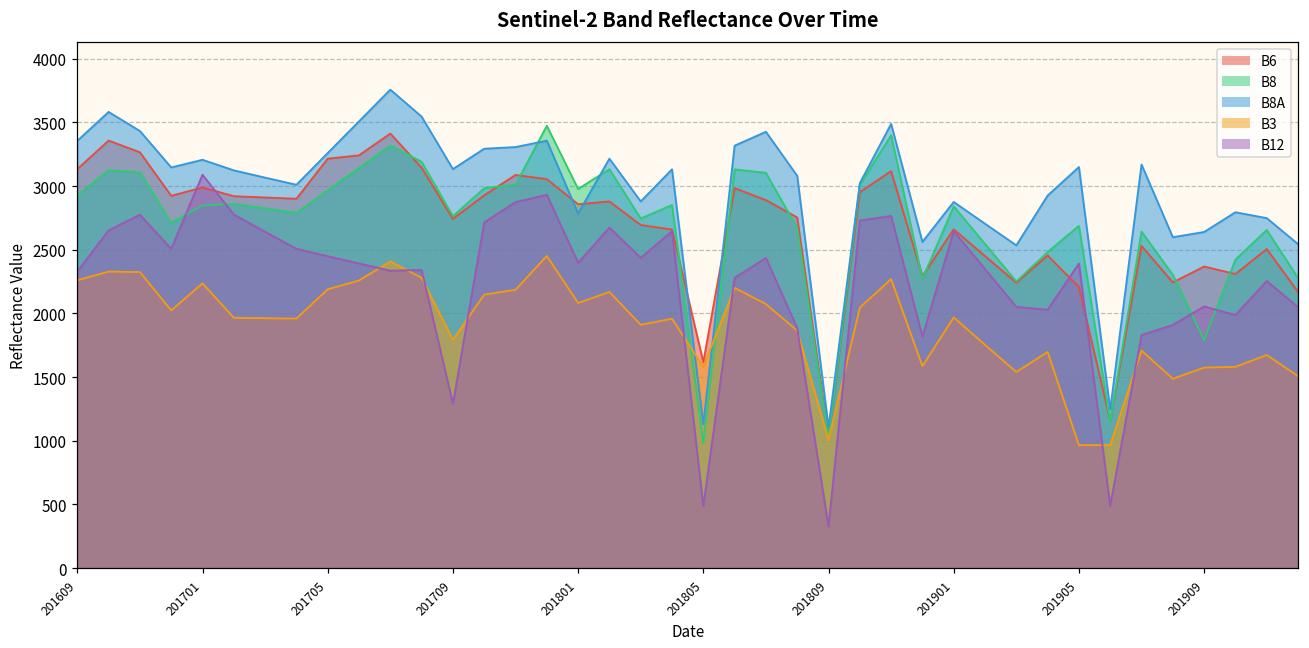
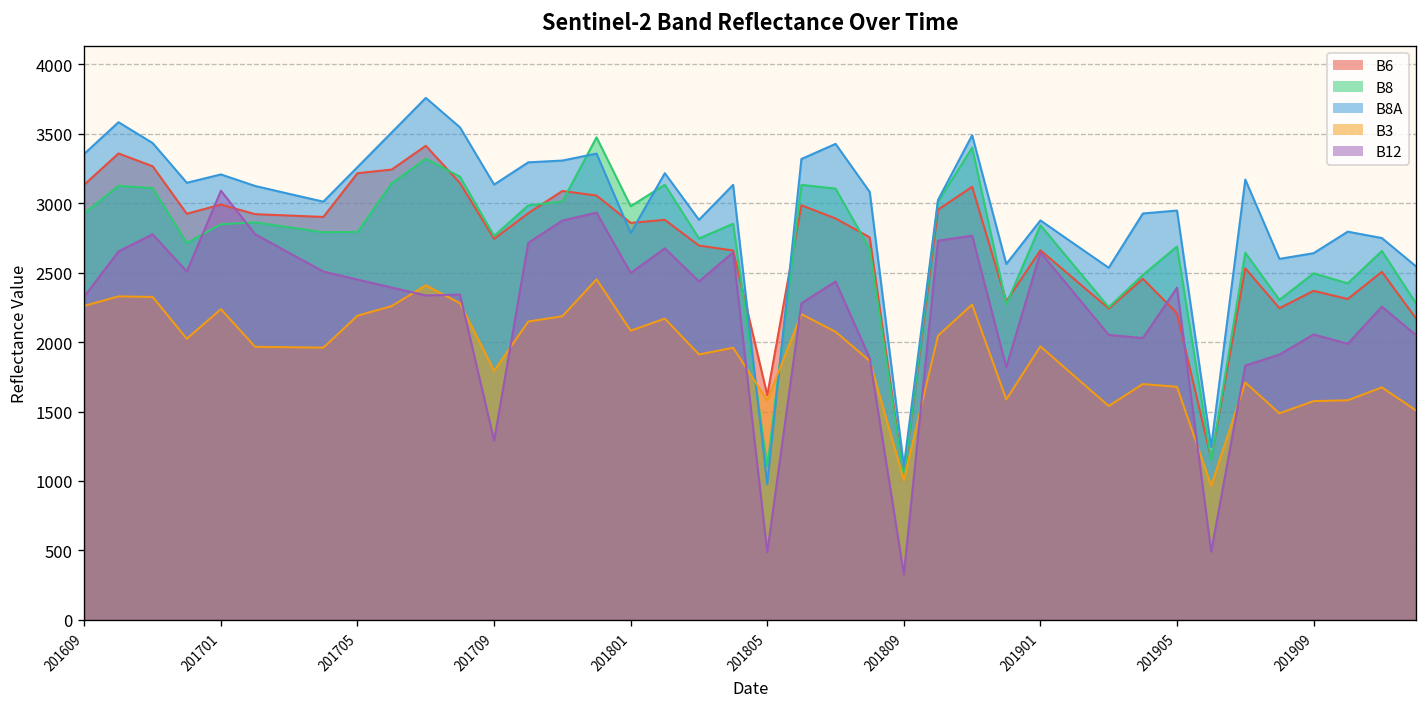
  {
    "B6": {
      "201609": 3130,
      "201701": 2990,
      "201705": 3220,
      "201801": 2860,
      "201805": 1620,
      "201905": 2210,
      "201909": 2370
    },
    "B8": {
      "201609": 2930,
      "201701": 2850,
-     "201705": 2970,
+     "201705": 2790,
      "201801": 2980,
-     "201805": 980,
+     "201805": 1100,
      "201901": 2840,
      "201905": 2690,
-     "201909": 1790
+     "201909": 2500
    },
    "B8A": {
      "201609": 3360,
      "201701": 3210,
      "201705": 3260,
      "201709": 3130,
      "201801": 2790,
-     "201805": 1130,
+     "201805": 980,
      "201809": 1110,
      "201901": 2880,
-     "201905": 3150,
+     "201905": 2950,
      "201909": 2640
    },
    "B3": {
      "201609": 2260,
      "201701": 2240,
      "201705": 2190,
      "201709": 1790,
      "201801": 2080,
      "201805": 1580,
      "201901": 1970,
-     "201905": 970,
+     "201905": 1680,
      "201909": 1580
    },
    "B12": {
      "201609": 2330,
      "201701": 3090,
      "201705": 2450,
      "201709": 1290,
-     "201801": 2400,
+     "201801": 2500,
      "201805": 490,
      "201809": 330,
      "201905": 2390,
      "201909": 2060
    }
  }
